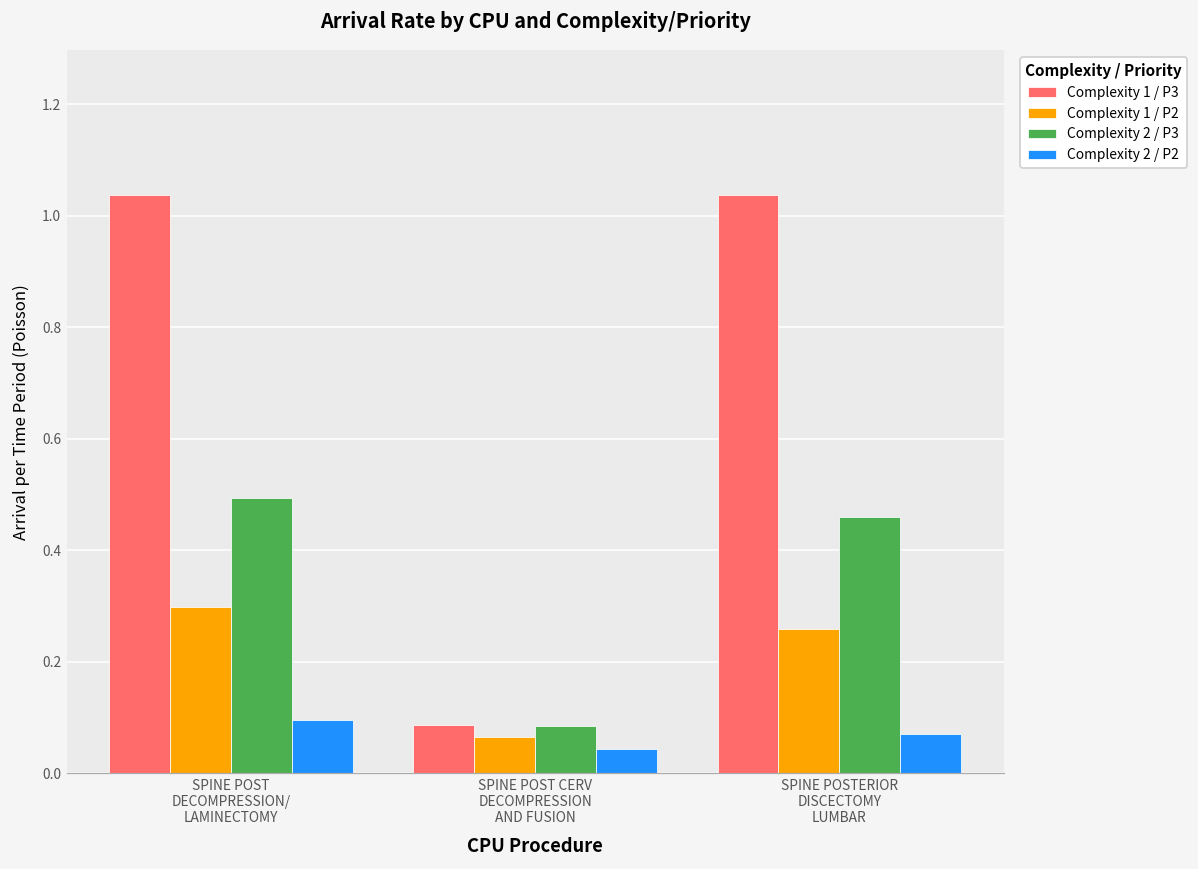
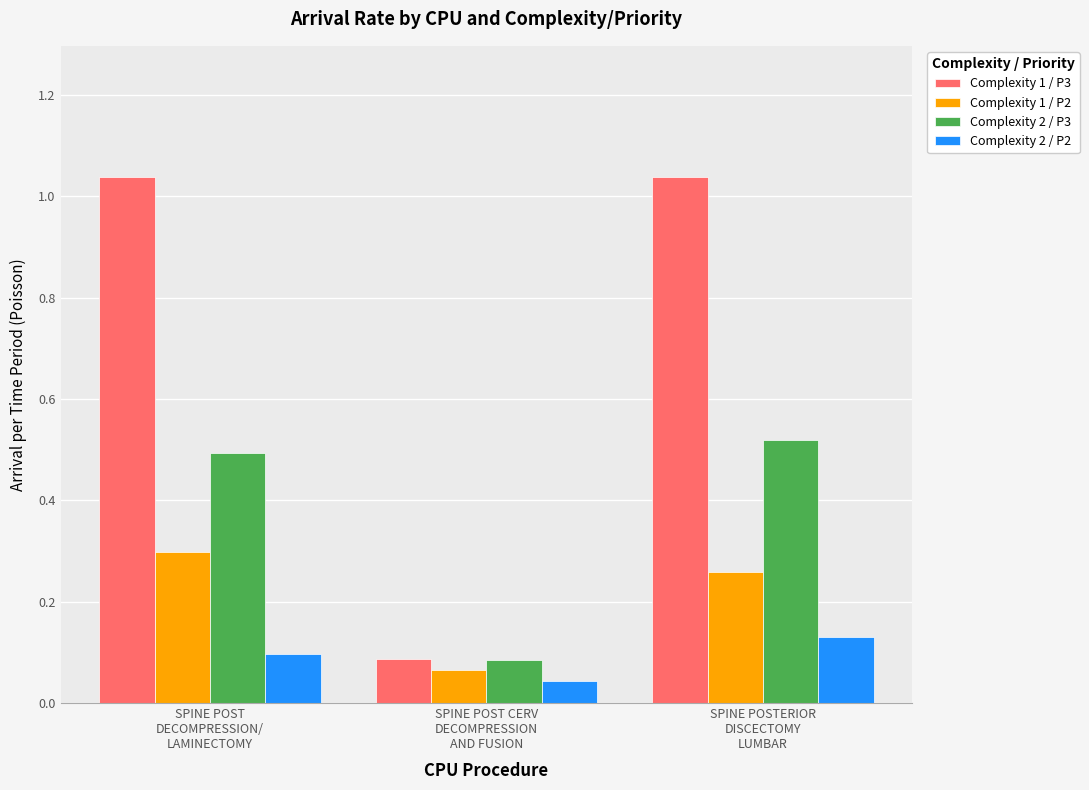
  {
    "Complexity 1 / P3": {
      "SPINE POST DECOMPRESSION/ LAMINECTOMY": 1.04,
      "SPINE POST CERV DECOMPRESSION AND FUSION": 0.09,
      "SPINE POSTERIOR DISCECTOMY LUMBAR": 1.04
    },
    "Complexity 1 / P2": {
      "SPINE POST DECOMPRESSION/ LAMINECTOMY": 0.30,
      "SPINE POST CERV DECOMPRESSION AND FUSION": 0.06,
      "SPINE POSTERIOR DISCECTOMY LUMBAR": 0.26
    },
    "Complexity 2 / P3": {
      "SPINE POST DECOMPRESSION/ LAMINECTOMY": 0.49,
      "SPINE POST CERV DECOMPRESSION AND FUSION": 0.08,
-     "SPINE POSTERIOR DISCECTOMY LUMBAR": 0.46
+     "SPINE POSTERIOR DISCECTOMY LUMBAR": 0.52
    },
    "Complexity 2 / P2": {
      "SPINE POST DECOMPRESSION/ LAMINECTOMY": 0.10,
      "SPINE POST CERV DECOMPRESSION AND FUSION": 0.04,
-     "SPINE POSTERIOR DISCECTOMY LUMBAR": 0.07
+     "SPINE POSTERIOR DISCECTOMY LUMBAR": 0.13
    }
  }
